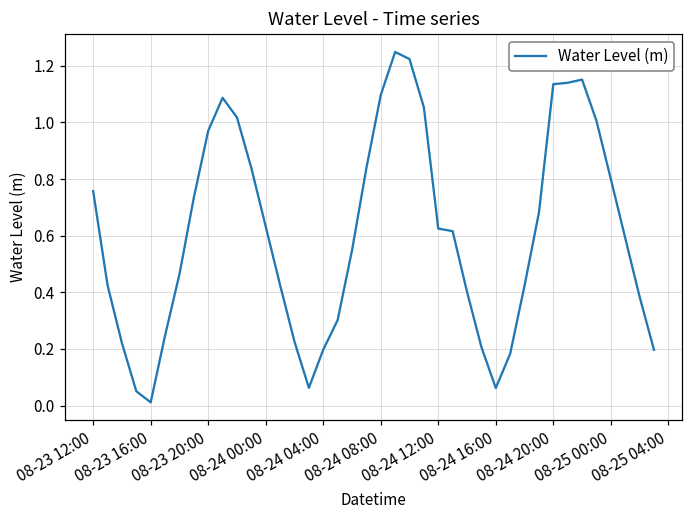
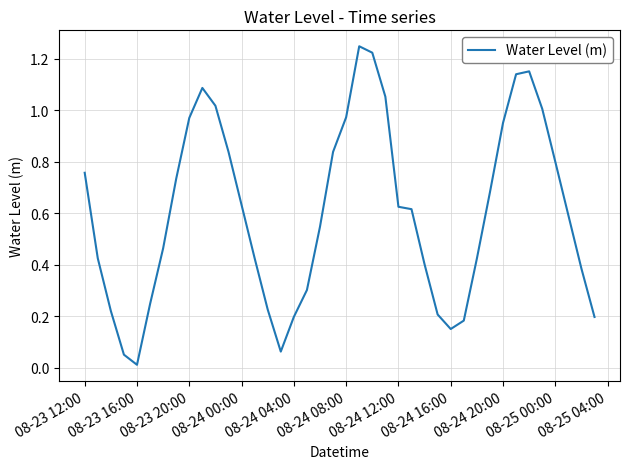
  {
    "08-23 12:00": 0.76,
    "08-23 16:00": 0.01,
    "08-23 20:00": 0.97,
    "08-24 00:00": 0.63,
    "08-24 04:00": 0.20,
-   "08-24 08:00": 1.10,
+   "08-24 08:00": 0.97,
    "08-24 12:00": 0.63,
-   "08-24 16:00": 0.06,
-   "08-24 20:00": 1.13,
+   "08-24 16:00": 0.15,
+   "08-24 20:00": 0.95,
    "08-25 00:00": 0.80
  }
